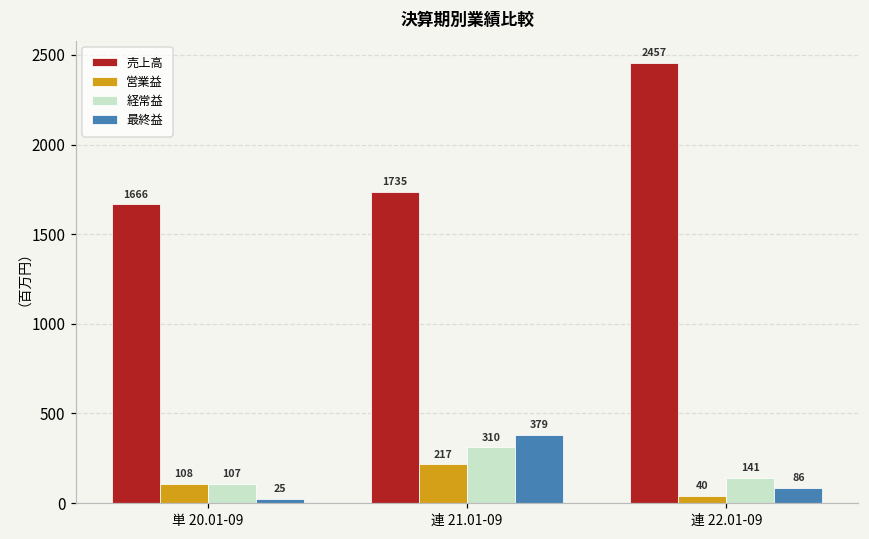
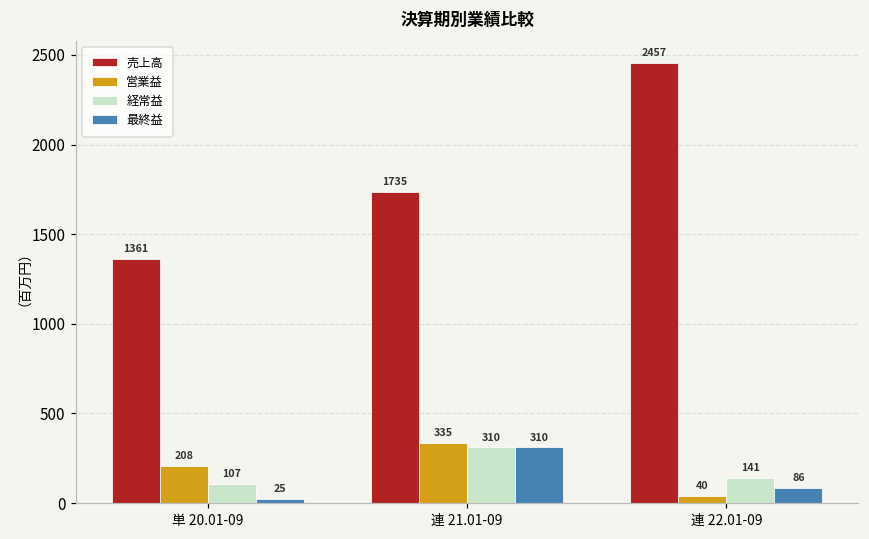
  {
    "売上高": {
-     "単 20.01-09": 1666,
+     "単 20.01-09": 1361,
      "連 21.01-09": 1735,
      "連 22.01-09": 2457
    },
    "営業益": {
-     "単 20.01-09": 108,
-     "連 21.01-09": 217,
+     "単 20.01-09": 208,
+     "連 21.01-09": 335,
      "連 22.01-09": 40
    },
    "経常益": {
      "単 20.01-09": 107,
      "連 21.01-09": 310,
      "連 22.01-09": 141
    },
    "最終益": {
      "単 20.01-09": 25,
-     "連 21.01-09": 379,
+     "連 21.01-09": 310,
      "連 22.01-09": 86
    }
  }
